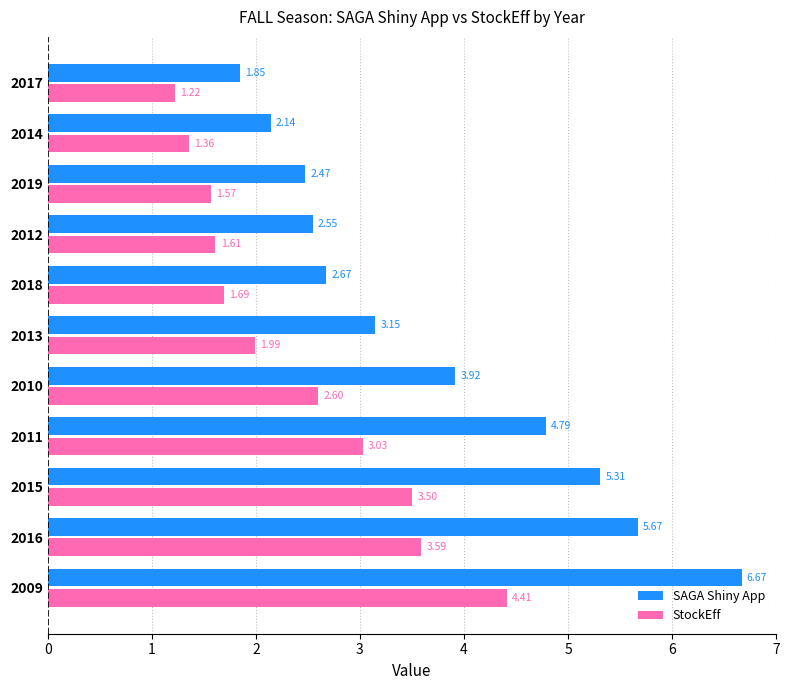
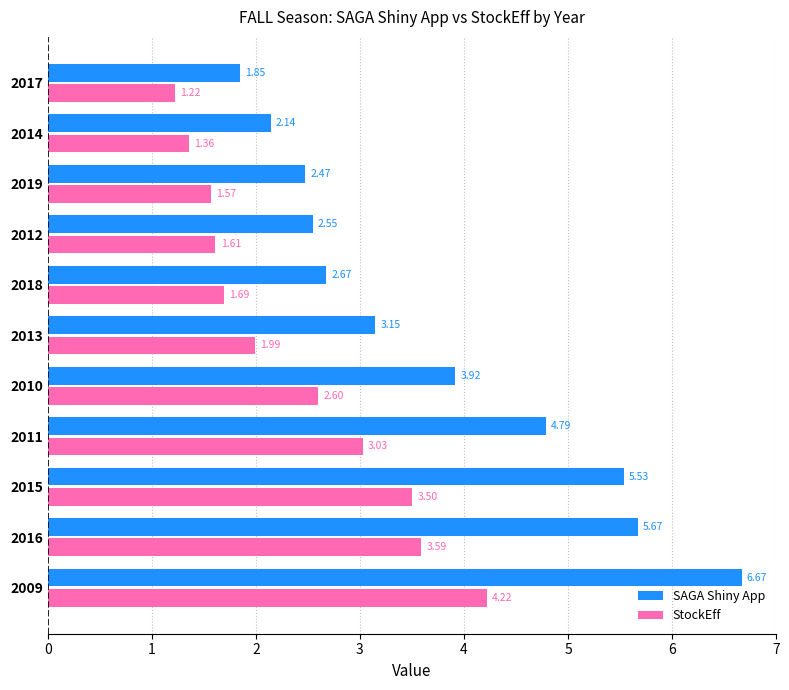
  {
    "SAGA Shiny App": {
      "2017": 1.85,
      "2014": 2.14,
      "2019": 2.47,
      "2012": 2.55,
      "2018": 2.67,
      "2013": 3.15,
      "2010": 3.92,
      "2011": 4.79,
-     "2015": 5.31,
+     "2015": 5.53,
      "2016": 5.67,
      "2009": 6.67
    },
    "StockEff": {
      "2017": 1.22,
      "2014": 1.36,
      "2019": 1.57,
      "2012": 1.61,
      "2018": 1.69,
      "2013": 1.99,
      "2010": 2.60,
      "2011": 3.03,
      "2015": 3.50,
      "2016": 3.59,
-     "2009": 4.41
+     "2009": 4.22
    }
  }
